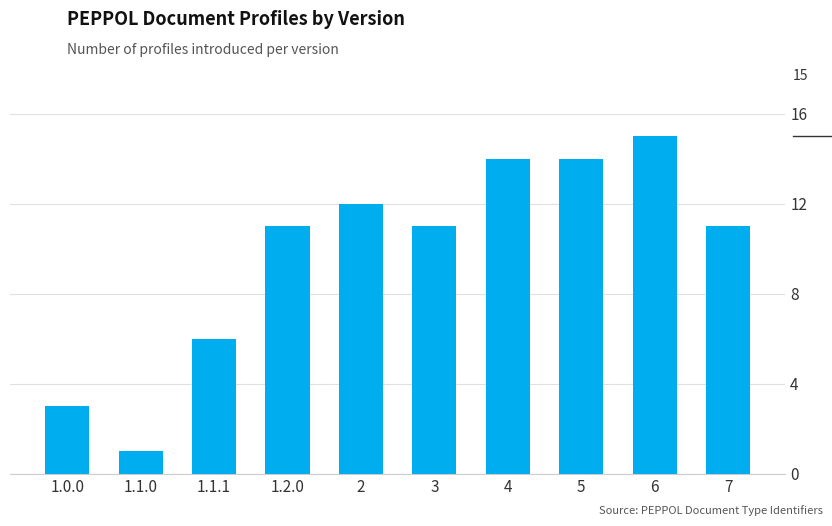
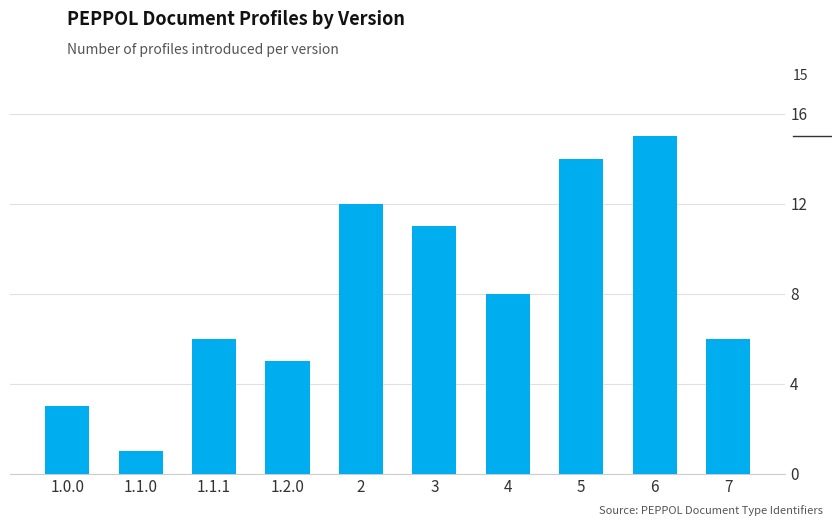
  {
    "1.0.0": 3,
    "1.1.0": 1,
    "1.1.1": 6,
-   "1.2.0": 11,
+   "1.2.0": 5,
    "2": 12,
    "3": 11,
-   "4": 14,
+   "4": 8,
    "5": 14,
    "6": 15,
-   "7": 11
+   "7": 6
  }
